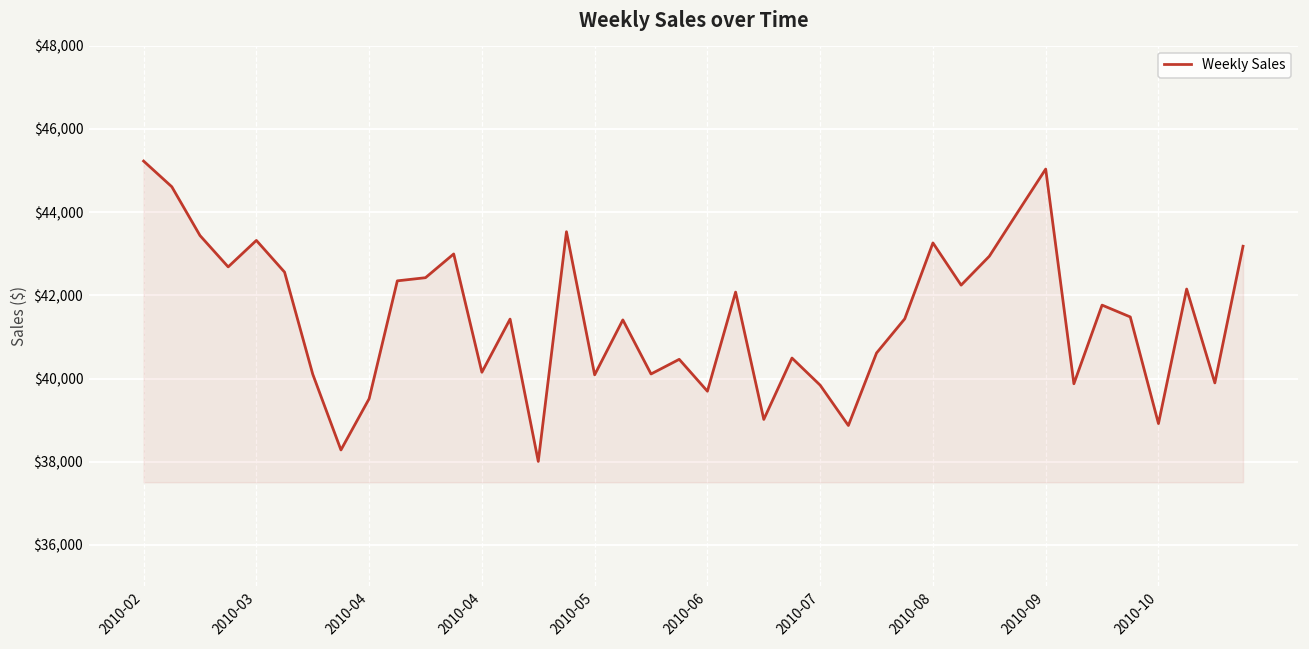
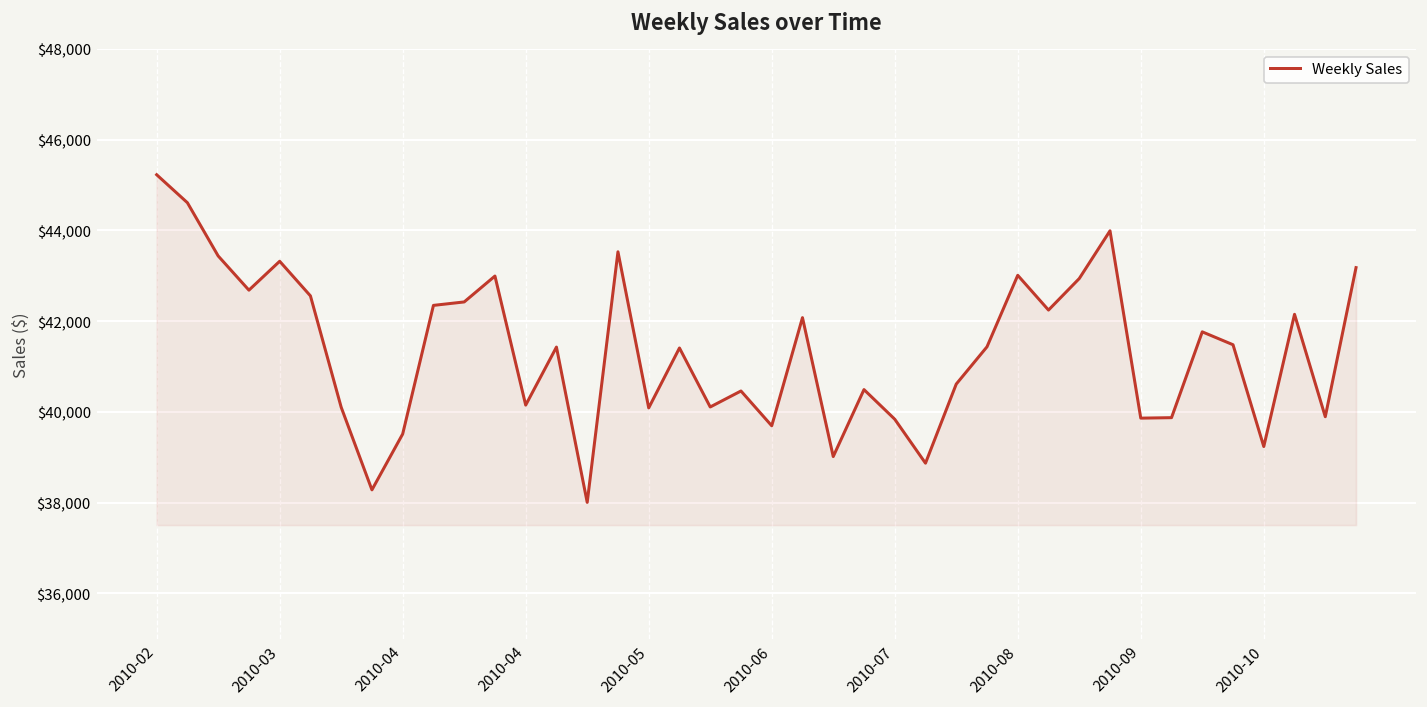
  {
    "2010-02": "$45,200",
    "2010-03": "$43,300",
    "2010-05": "$40,100",
    "2010-06": "$39,700",
    "2010-07": "$39,800",
-   "2010-08": "$43,300",
-   "2010-09": "$45,000",
-   "2010-10": "$38,900"
+   "2010-08": "$43,000",
+   "2010-09": "$39,900",
+   "2010-10": "$39,200"
  }
